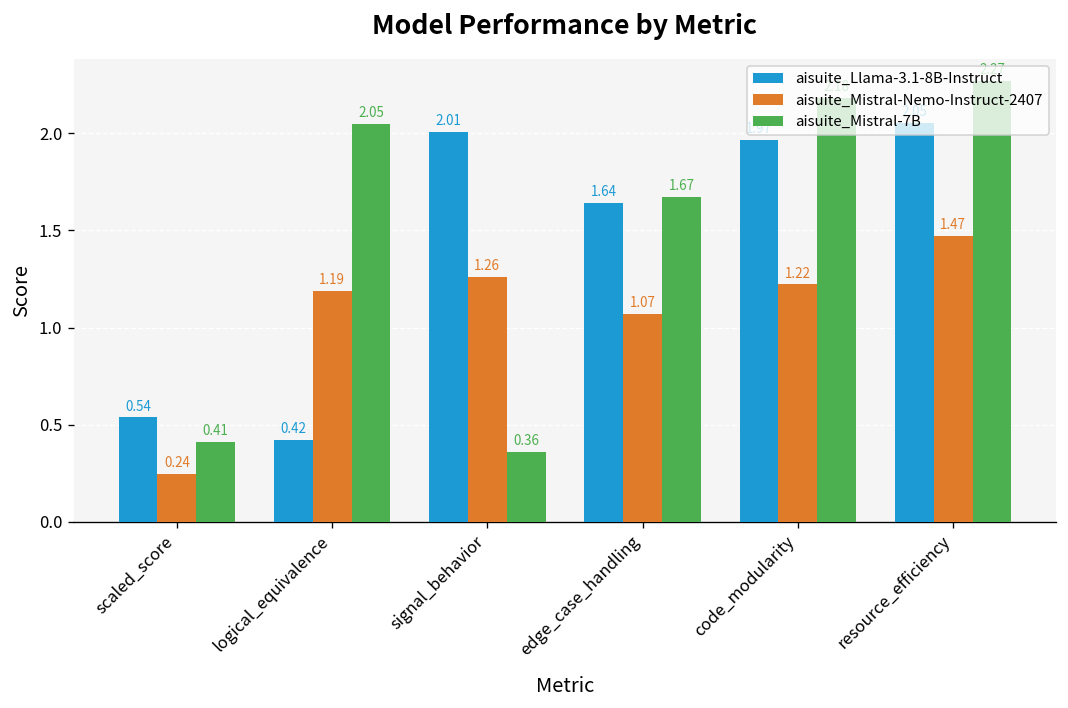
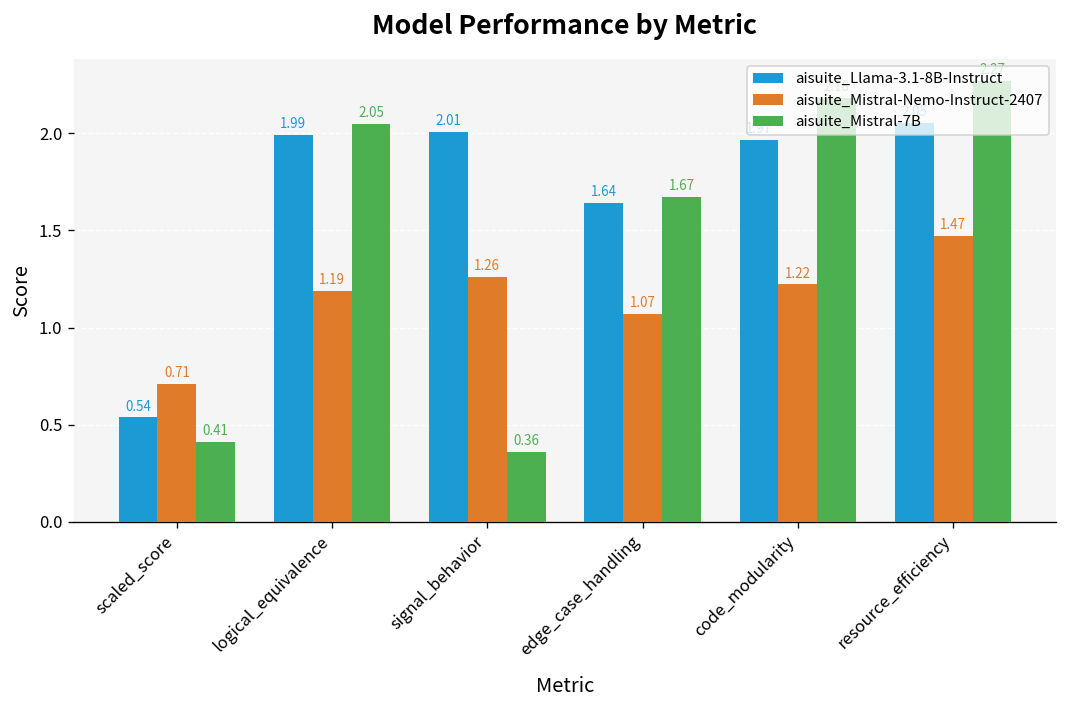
  {
    "aisuite_Llama-3.1-8B-Instruct": {
      "scaled_score": 0.54,
-     "logical_equivalence": 0.42,
+     "logical_equivalence": 1.99,
      "signal_behavior": 2.01,
      "edge_case_handling": 1.64
    },
    "aisuite_Mistral-Nemo-Instruct-2407": {
-     "scaled_score": 0.24,
+     "scaled_score": 0.71,
      "logical_equivalence": 1.19,
      "signal_behavior": 1.26,
      "edge_case_handling": 1.07,
      "code_modularity": 1.22,
      "resource_efficiency": 1.47
    },
    "aisuite_Mistral-7B": {
      "scaled_score": 0.41,
      "logical_equivalence": 2.05,
      "signal_behavior": 0.36,
      "edge_case_handling": 1.67
    }
  }
